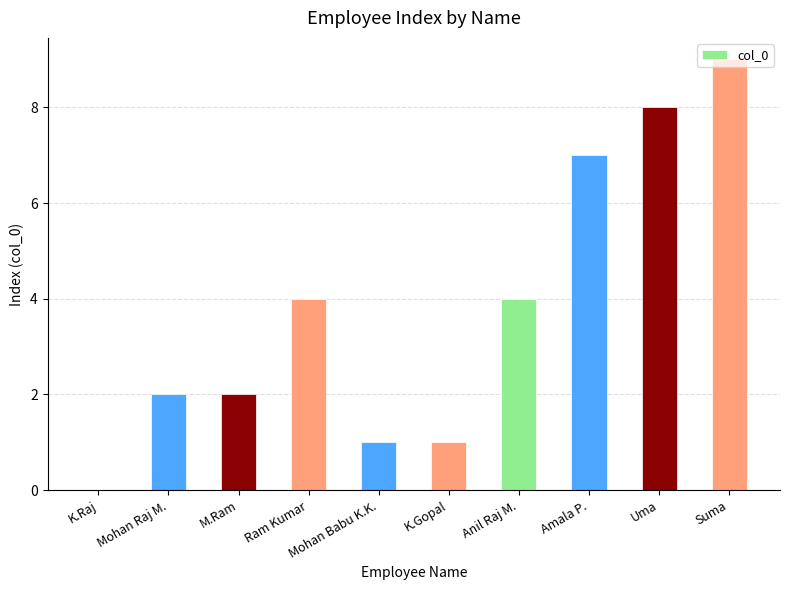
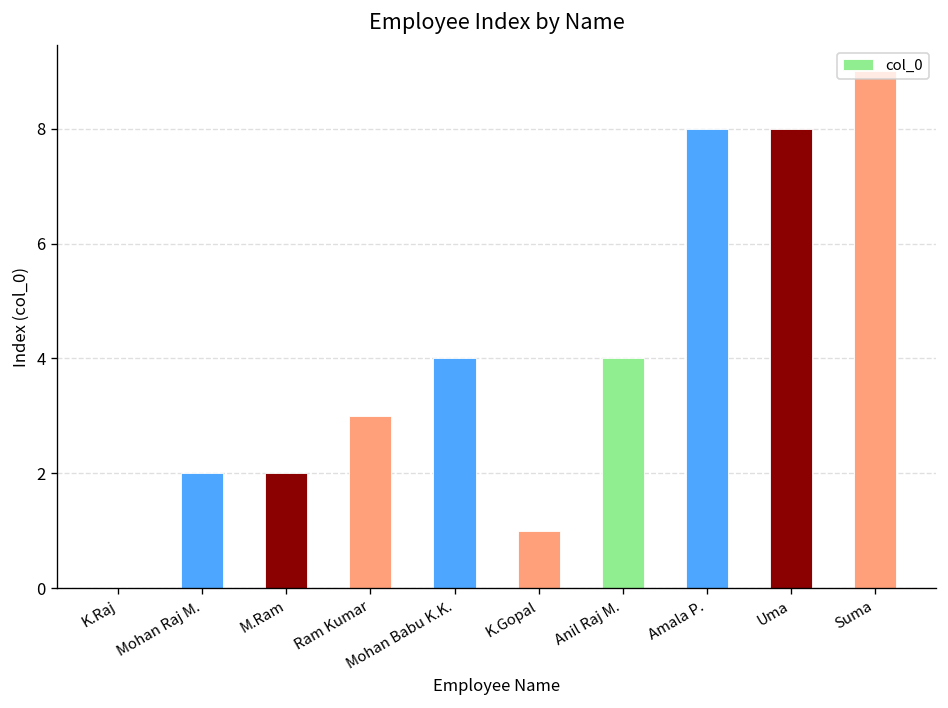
  {
    "K.Raj": 0,
    "Mohan Raj M.": 2,
    "M.Ram": 2,
-   "Ram Kumar": 4,
-   "Mohan Babu K.K.": 1,
+   "Ram Kumar": 3,
+   "Mohan Babu K.K.": 4,
    "K.Gopal": 1,
    "Anil Raj M.": 4,
-   "Amala P.": 7,
+   "Amala P.": 8,
    "Uma": 8
  }
